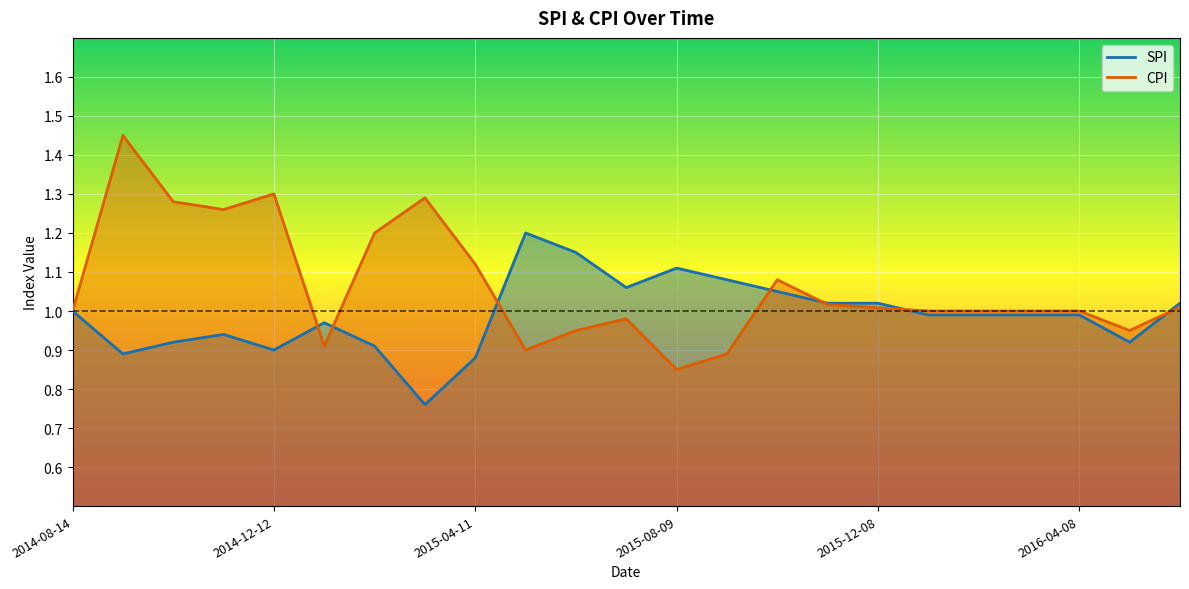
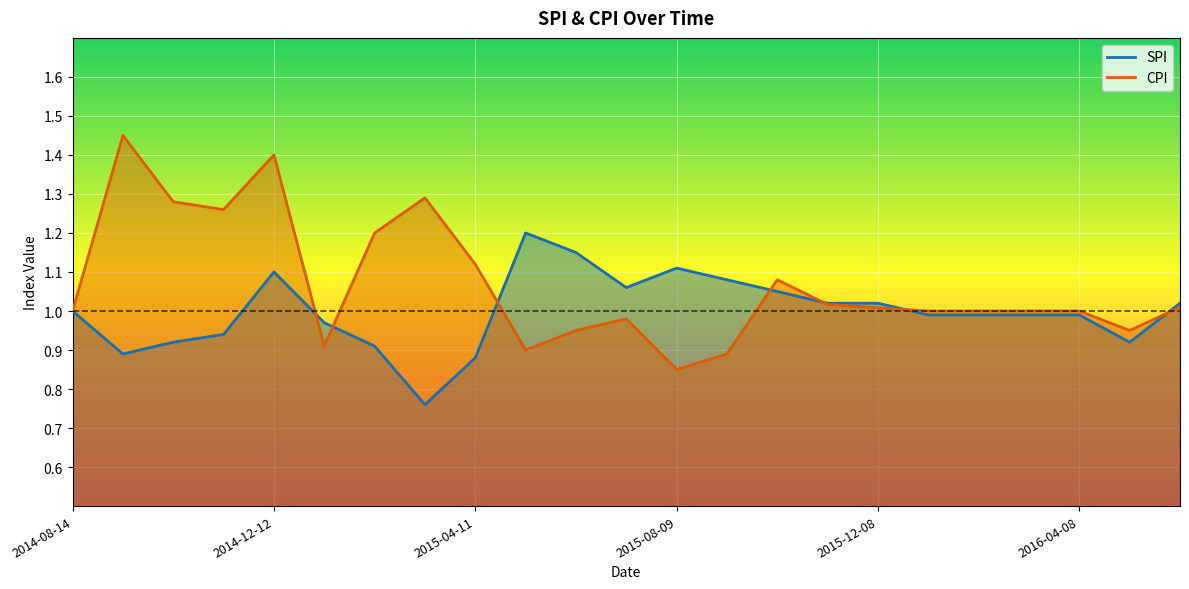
  {
    "SPI": {
-     "2014-12-12": 0.9,
+     "2014-12-12": 1.1,
      "2015-04-11": 0.88,
      "2015-08-09": 1.11,
      "2015-12-08": 1.02,
      "2016-04-08": 0.99
    },
    "CPI": {
-     "2014-12-12": 1.3,
+     "2014-12-12": 1.4,
      "2015-04-11": 1.12,
      "2015-08-09": 0.85,
      "2015-12-08": 1.01,
      "2016-04-08": 1.0
    }
  }
